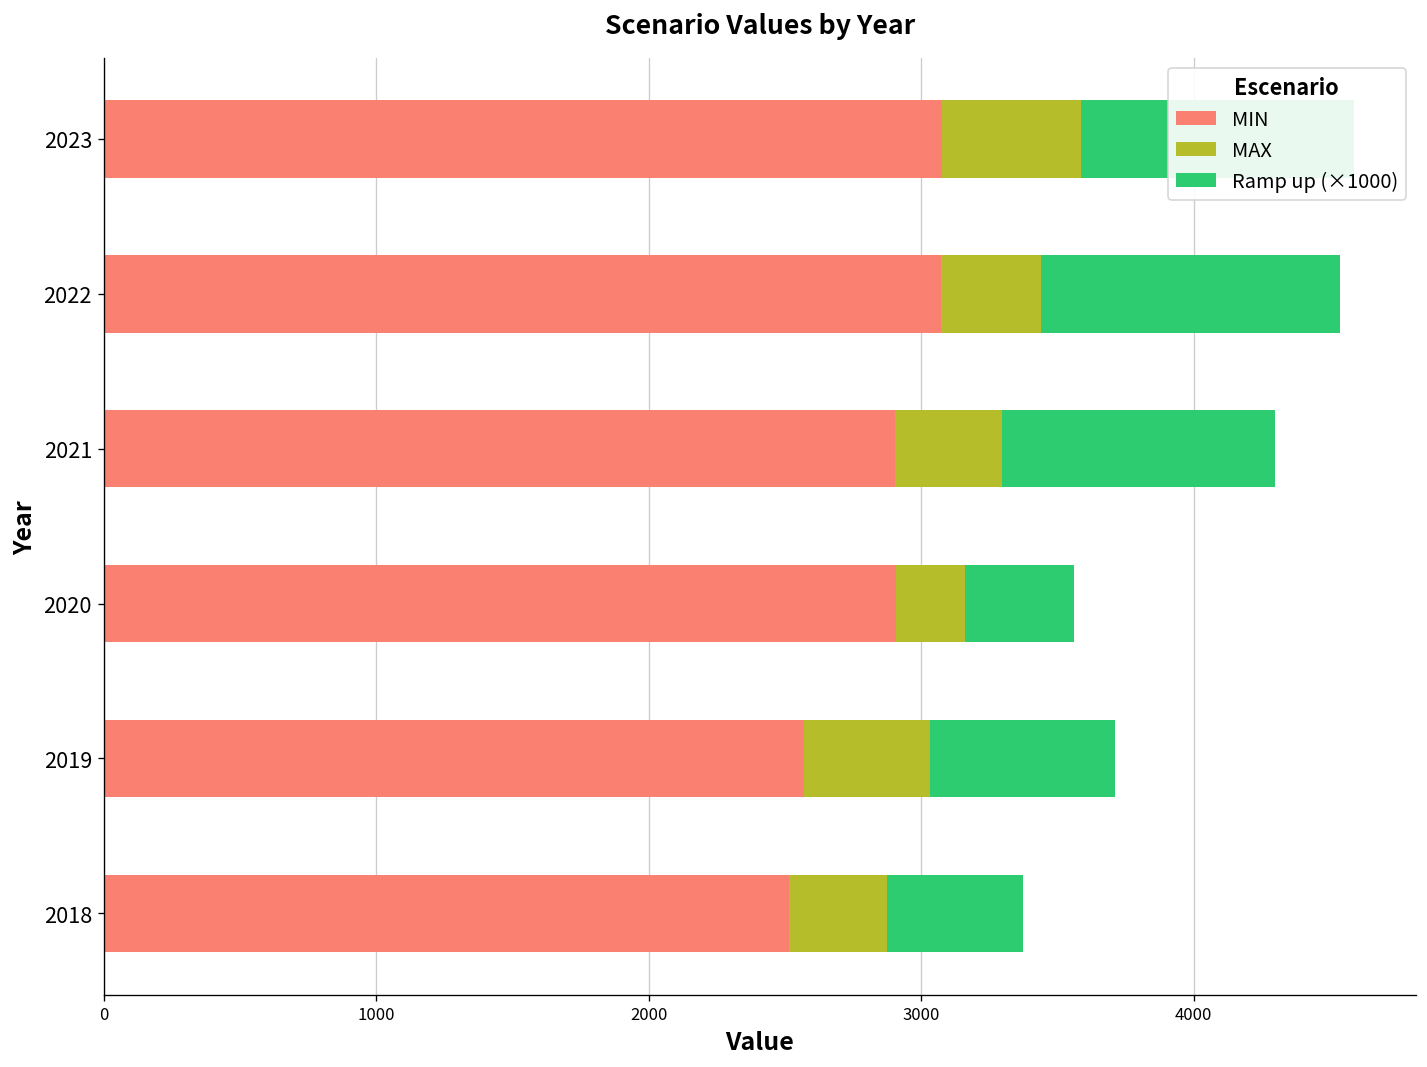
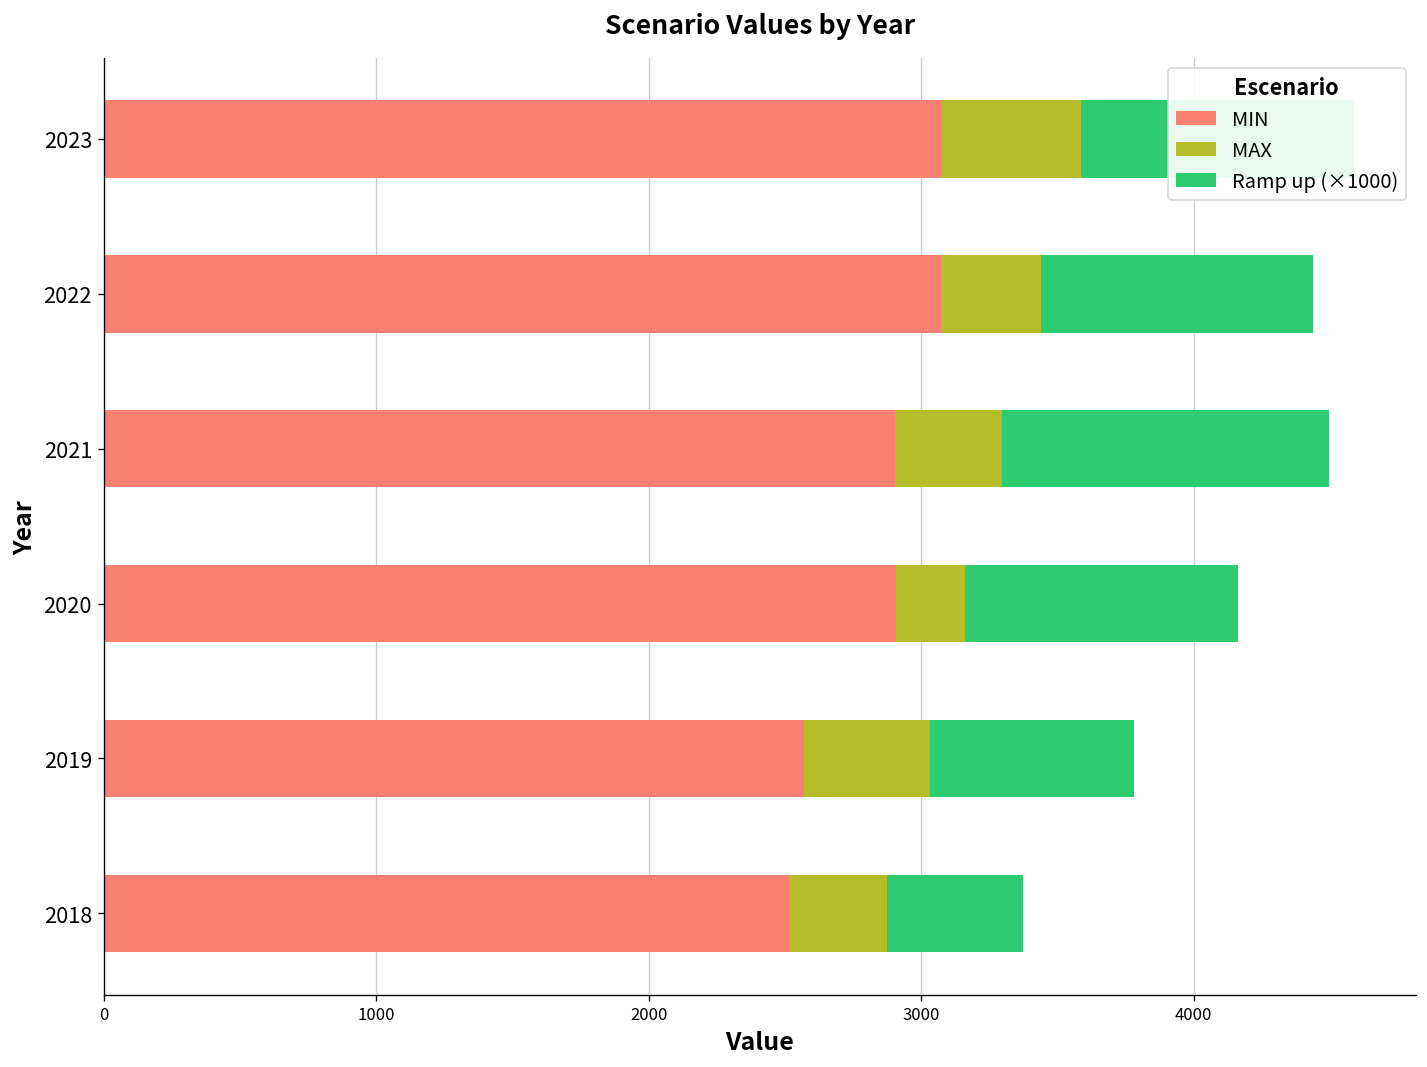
  {
    "MIN": {
      "2023": 3080,
      "2022": 3070,
      "2021": 2900,
      "2020": 2910,
      "2019": 2570,
      "2018": 2510
    },
    "Ramp up (×1000)": {
-     "2022": 1100,
-     "2021": 1000,
-     "2020": 400,
-     "2019": 680,
+     "2022": 1000,
+     "2021": 1200,
+     "2020": 1000,
+     "2019": 750,
      "2018": 500
    }
  }
